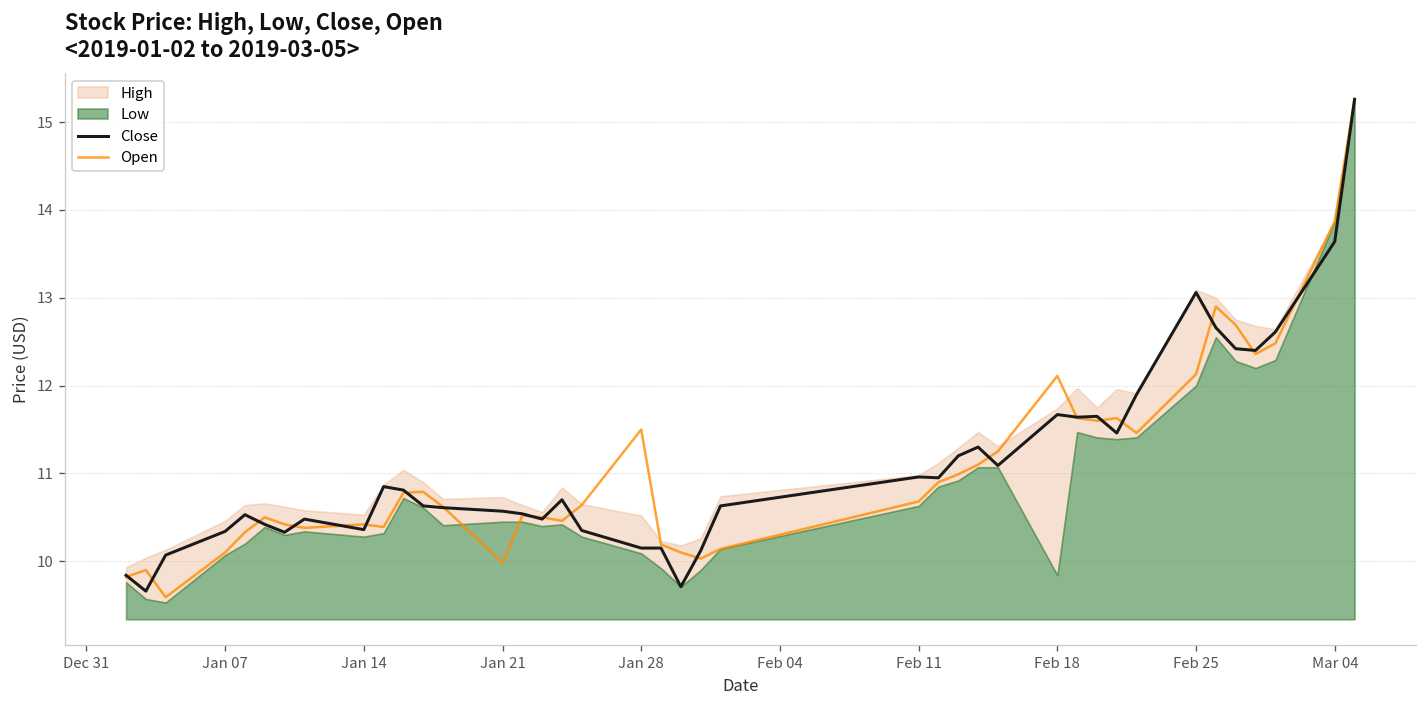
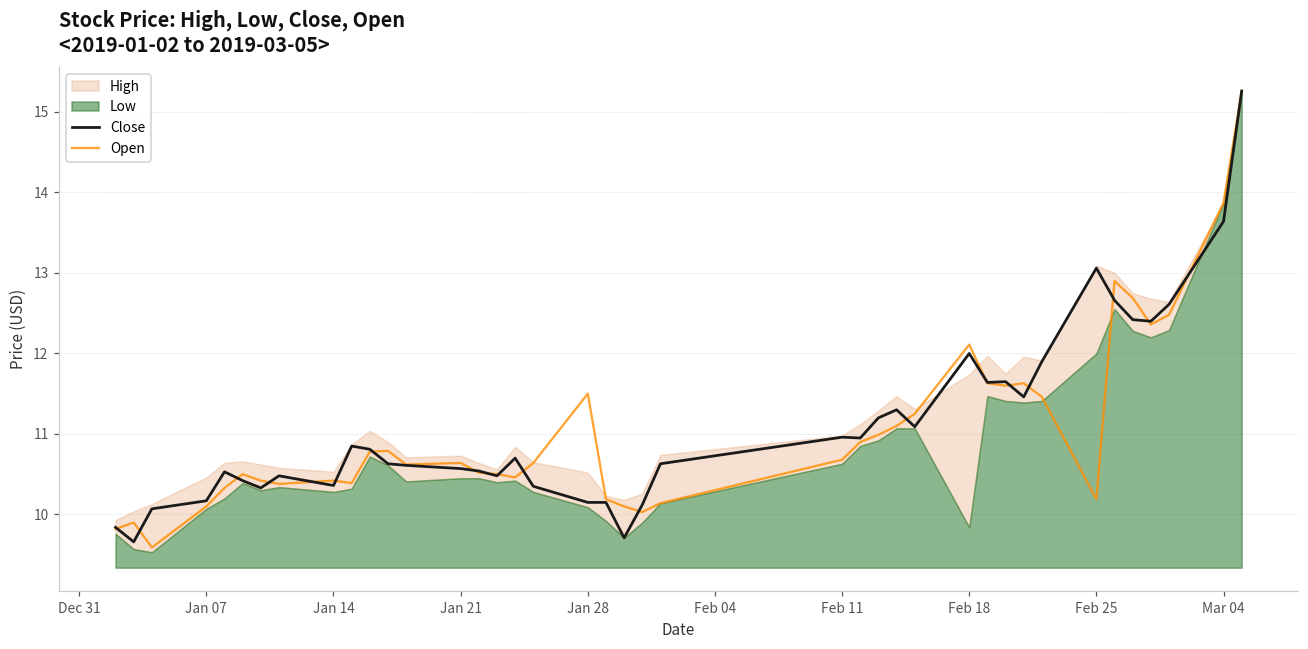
  {
    "Close": {
-     "Jan 07": 10.3,
+     "Jan 07": 10.2,
      "Jan 14": 10.4,
      "Jan 21": 10.6,
      "Jan 28": 10.2,
-     "Feb 18": 11.7,
+     "Feb 18": 12.0,
      "Mar 04": 13.6
    },
    "Open": {
      "Jan 14": 10.4,
-     "Jan 21": 10.0,
+     "Jan 21": 10.6,
      "Jan 28": 11.5,
      "Feb 11": 10.7,
      "Feb 18": 12.1,
-     "Feb 25": 12.1
+     "Feb 25": 10.2
    },
    "Low": {
      "Jan 14": 10.3,
      "Jan 21": 10.5,
      "Jan 28": 10.1,
      "Feb 11": 10.6,
      "Feb 18": 9.8,
      "Feb 25": 12.0
    }
  }
